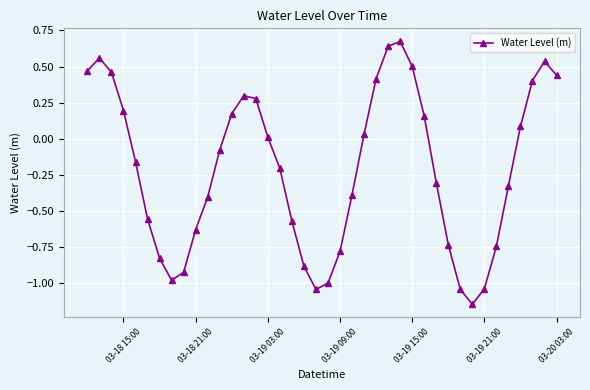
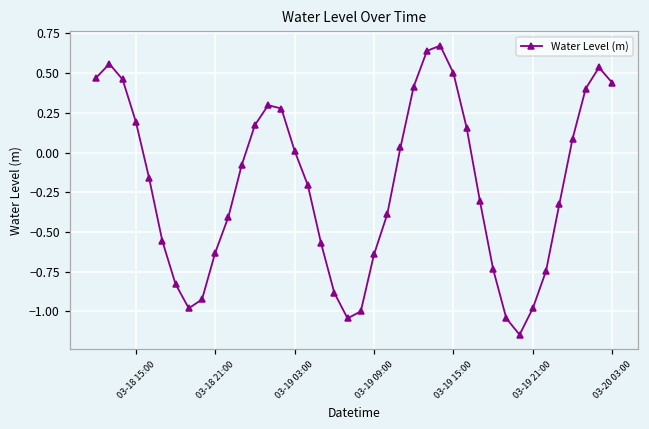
  {
    "03-18 15:00": 0.19,
    "03-18 21:00": -0.63,
    "03-19 03:00": 0.01,
-   "03-19 09:00": -0.78,
+   "03-19 09:00": -0.64,
    "03-19 15:00": 0.50,
-   "03-19 21:00": -1.04,
+   "03-19 21:00": -0.98,
    "03-20 03:00": 0.44
  }
